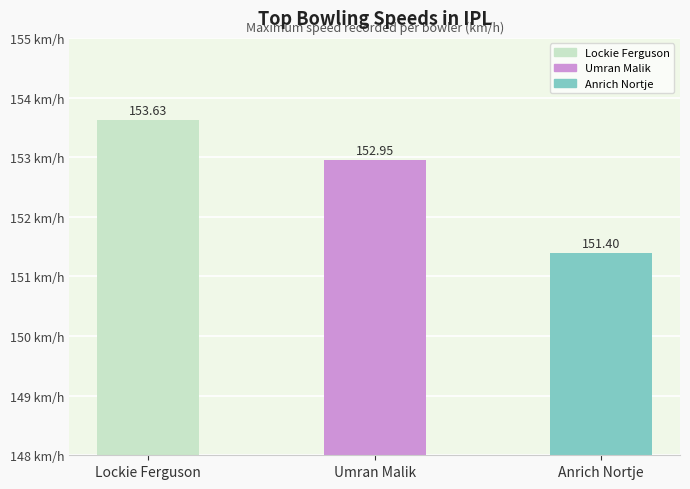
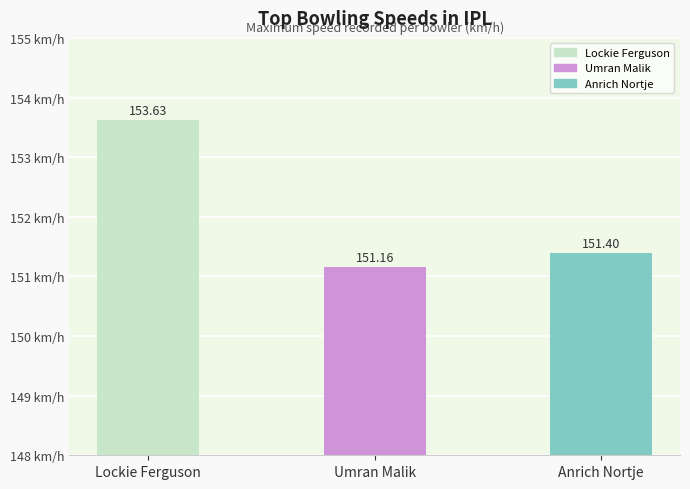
  {
    "Lockie Ferguson": 153.63,
-   "Umran Malik": 152.95,
+   "Umran Malik": 151.16,
    "Anrich Nortje": 151.40
  }
